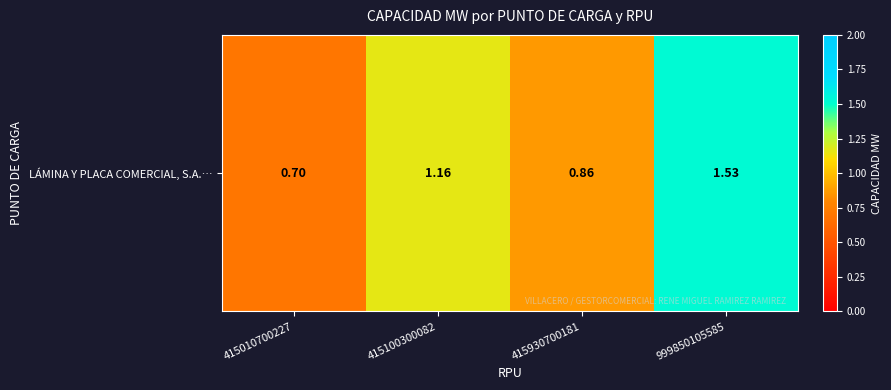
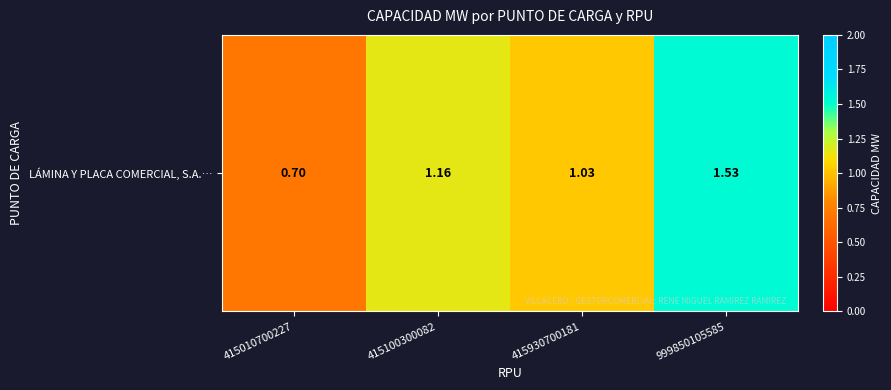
  {
    "LÁMINA Y PLACA COMERCIAL, S.A.…": {
      "415010700227": 0.70,
      "415100300082": 1.16,
-     "415930700181": 0.86
+     "415930700181": 1.03
    }
  }
